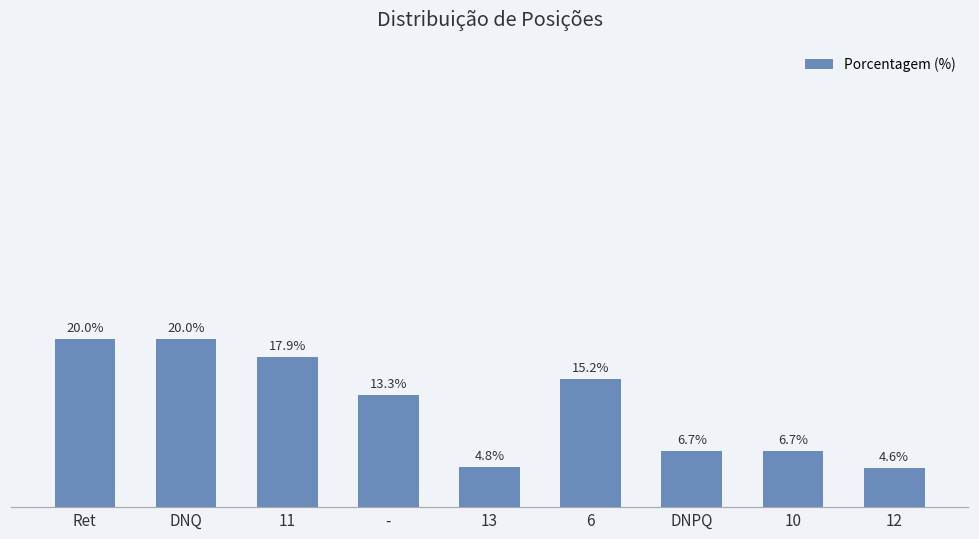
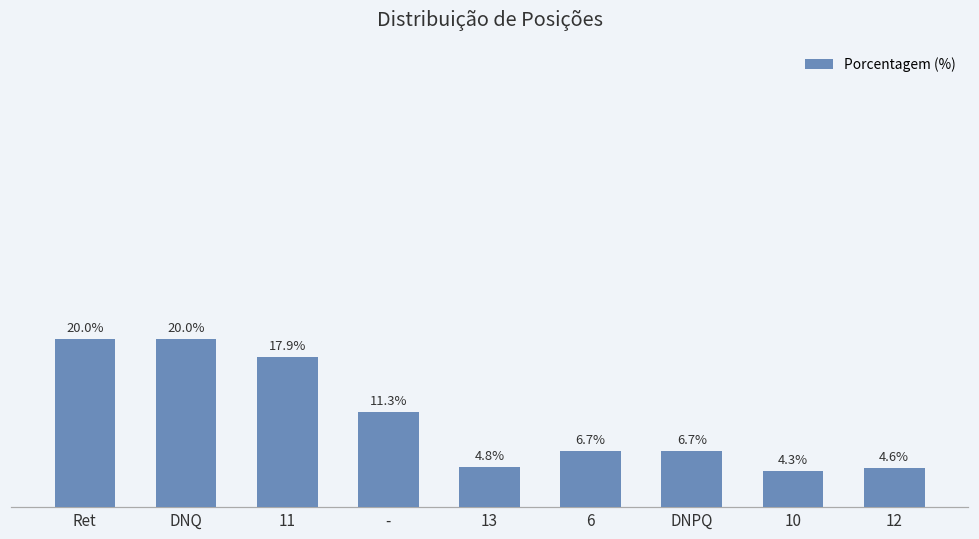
  {
    "Ret": "20.0%",
    "DNQ": "20.0%",
    "11": "17.9%",
-   "-": "13.3%",
+   "-": "11.3%",
    "13": "4.8%",
-   "6": "15.2%",
+   "6": "6.7%",
    "DNPQ": "6.7%",
-   "10": "6.7%",
+   "10": "4.3%",
    "12": "4.6%"
  }
